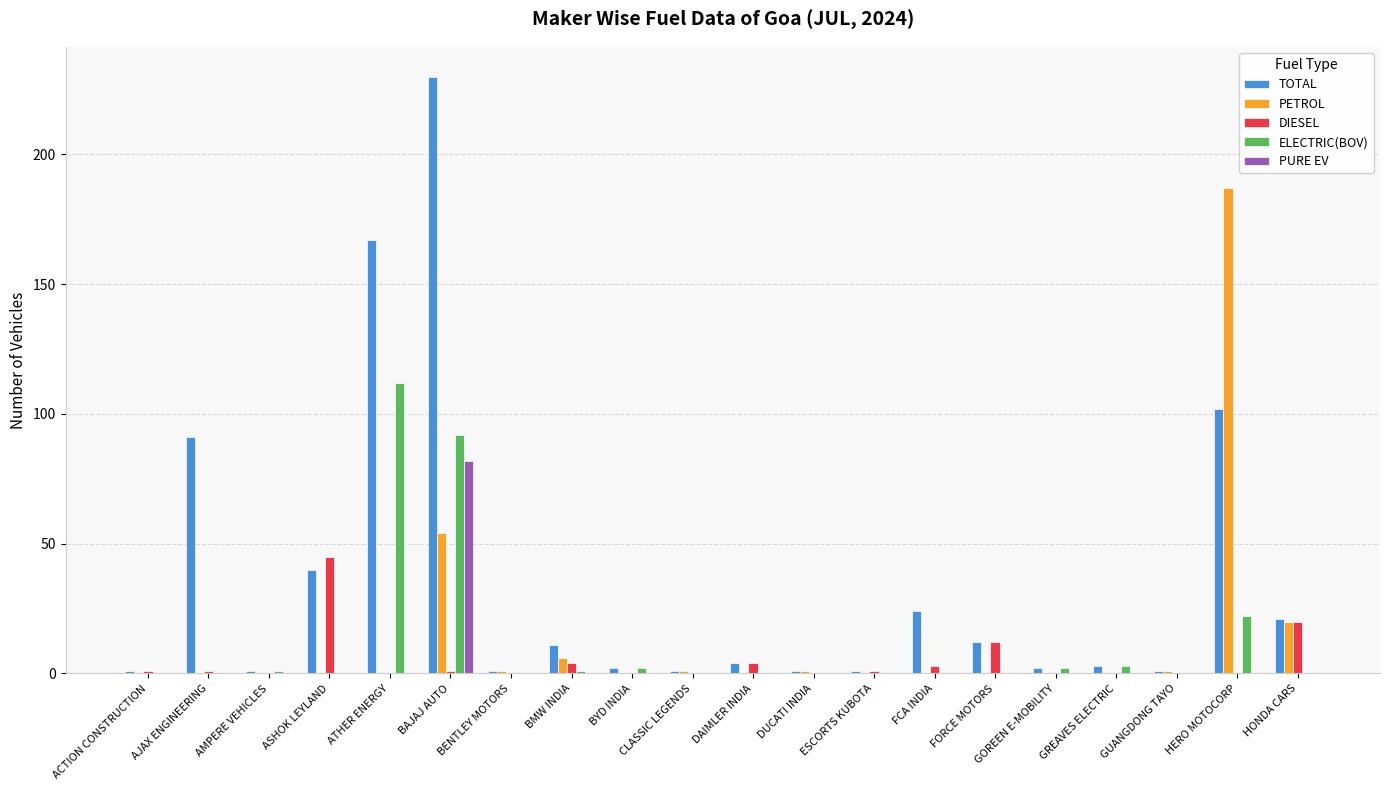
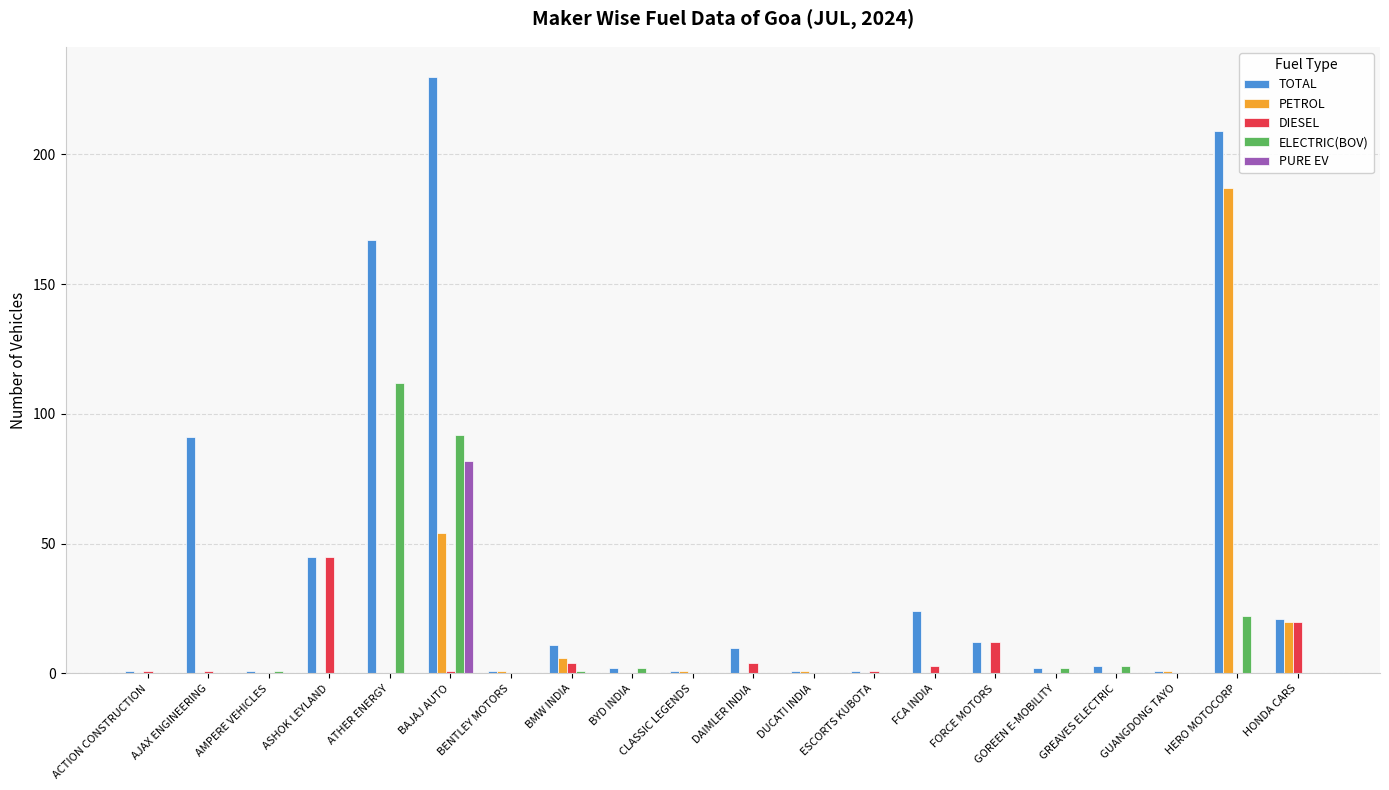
  {
    "TOTAL": {
      "ACTION CONSTRUCTION": 1,
      "AJAX ENGINEERING": 91,
      "AMPERE VEHICLES": 1,
-     "ASHOK LEYLAND": 40,
+     "ASHOK LEYLAND": 45,
      "ATHER ENERGY": 167,
      "BAJAJ AUTO": 230,
      "BENTLEY MOTORS": 1,
      "BMW INDIA": 11,
      "BYD INDIA": 2,
      "CLASSIC LEGENDS": 1,
-     "DAIMLER INDIA": 4,
+     "DAIMLER INDIA": 10,
      "DUCATI INDIA": 1,
      "ESCORTS KUBOTA": 1,
      "FCA INDIA": 24,
      "FORCE MOTORS": 12,
      "GOREEN E-MOBILITY": 2,
      "GREAVES ELECTRIC": 3,
      "GUANGDONG TAYO": 1,
-     "HERO MOTOCORP": 102,
+     "HERO MOTOCORP": 209,
      "HONDA CARS": 21
    },
    "PETROL": {
      "ACTION CONSTRUCTION": 0,
      "AJAX ENGINEERING": 0,
      "AMPERE VEHICLES": 0,
      "ASHOK LEYLAND": 0,
      "ATHER ENERGY": 0,
      "BAJAJ AUTO": 54,
      "BENTLEY MOTORS": 1,
      "BMW INDIA": 6,
      "BYD INDIA": 0,
      "CLASSIC LEGENDS": 1,
      "DAIMLER INDIA": 0,
      "DUCATI INDIA": 1,
      "ESCORTS KUBOTA": 0,
      "FCA INDIA": 0,
      "FORCE MOTORS": 0,
      "GOREEN E-MOBILITY": 0,
      "GREAVES ELECTRIC": 0,
      "GUANGDONG TAYO": 1,
      "HERO MOTOCORP": 187,
      "HONDA CARS": 20
    },
    "DIESEL": {
      "ACTION CONSTRUCTION": 1,
      "AJAX ENGINEERING": 1,
      "AMPERE VEHICLES": 0,
      "ASHOK LEYLAND": 45,
      "ATHER ENERGY": 0,
      "BAJAJ AUTO": 1,
      "BENTLEY MOTORS": 0,
      "BMW INDIA": 4,
      "BYD INDIA": 0,
      "CLASSIC LEGENDS": 0,
      "DAIMLER INDIA": 4,
      "DUCATI INDIA": 0,
      "ESCORTS KUBOTA": 1,
      "FCA INDIA": 3,
      "FORCE MOTORS": 12,
      "GOREEN E-MOBILITY": 0,
      "GREAVES ELECTRIC": 0,
      "GUANGDONG TAYO": 0,
      "HERO MOTOCORP": 0,
      "HONDA CARS": 20
    },
    "ELECTRIC(BOV)": {
      "ACTION CONSTRUCTION": 0,
      "AJAX ENGINEERING": 0,
      "AMPERE VEHICLES": 1,
      "ASHOK LEYLAND": 0,
      "ATHER ENERGY": 112,
      "BAJAJ AUTO": 92,
      "BENTLEY MOTORS": 0,
      "BMW INDIA": 1,
      "BYD INDIA": 2,
      "CLASSIC LEGENDS": 0,
      "DAIMLER INDIA": 0,
      "DUCATI INDIA": 0,
      "ESCORTS KUBOTA": 0,
      "FCA INDIA": 0,
      "FORCE MOTORS": 0,
      "GOREEN E-MOBILITY": 2,
      "GREAVES ELECTRIC": 3,
      "GUANGDONG TAYO": 0,
      "HERO MOTOCORP": 22,
      "HONDA CARS": 0
    },
    "PURE EV": {
      "ACTION CONSTRUCTION": 0,
      "AJAX ENGINEERING": 0,
      "AMPERE VEHICLES": 0,
      "ASHOK LEYLAND": 0,
      "ATHER ENERGY": 0,
      "BAJAJ AUTO": 82,
      "BENTLEY MOTORS": 0,
      "BMW INDIA": 0,
      "BYD INDIA": 0,
      "CLASSIC LEGENDS": 0,
      "DAIMLER INDIA": 0,
      "DUCATI INDIA": 0,
      "ESCORTS KUBOTA": 0,
      "FCA INDIA": 0,
      "FORCE MOTORS": 0,
      "GOREEN E-MOBILITY": 0,
      "GREAVES ELECTRIC": 0,
      "GUANGDONG TAYO": 0,
      "HERO MOTOCORP": 0,
      "HONDA CARS": 0
    }
  }
